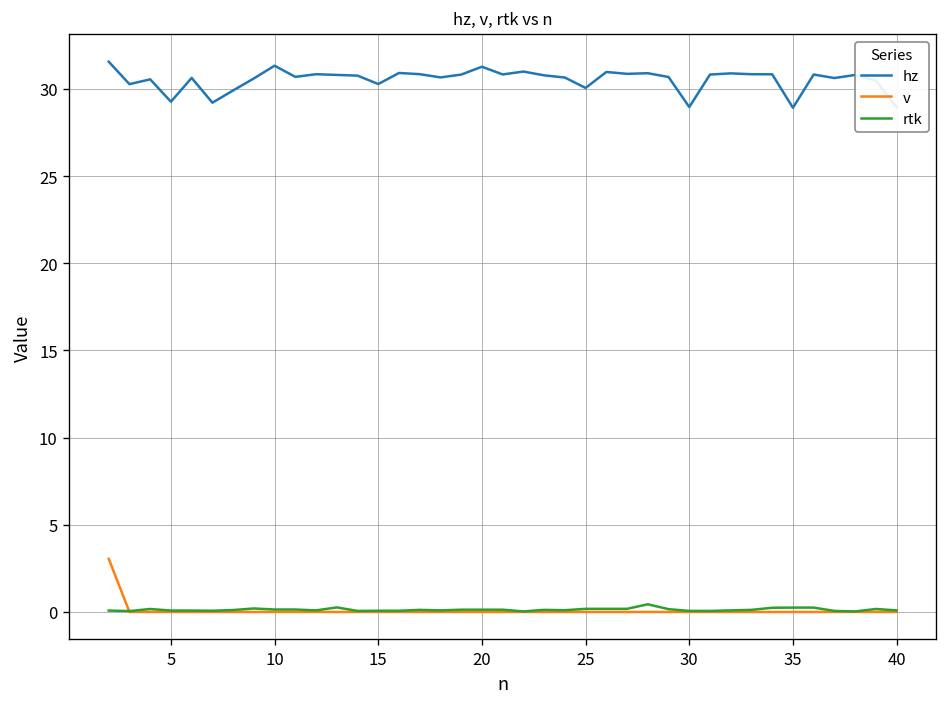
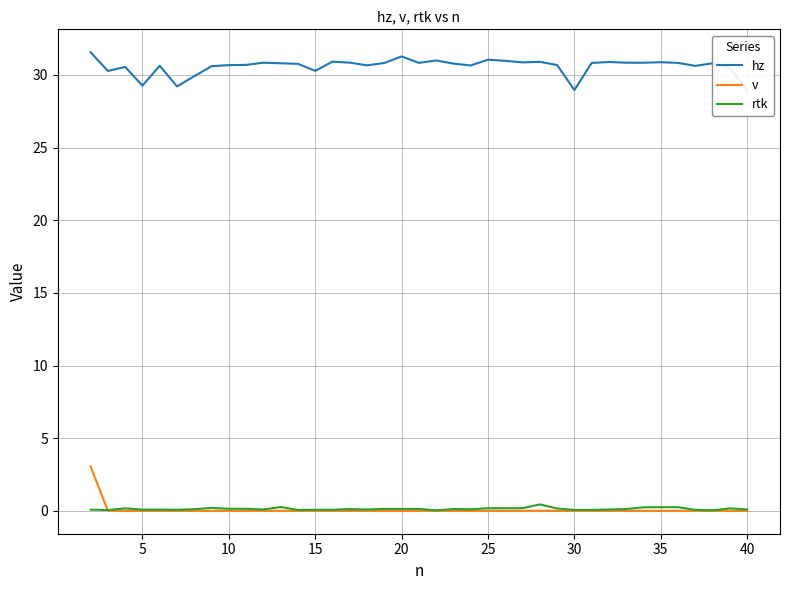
  {
    "hz": {
      "5": 29.3,
-     "10": 31.3,
+     "10": 30.7,
      "15": 30.3,
      "20": 31.3,
-     "25": 30.1,
+     "25": 31.1,
      "30": 29.0,
-     "35": 28.9
+     "35": 30.9
    },
    "v": {
      "25": 0.0,
      "35": 0.0
    },
    "rtk": {
      "25": 0.2,
      "35": 0.3
    }
  }
